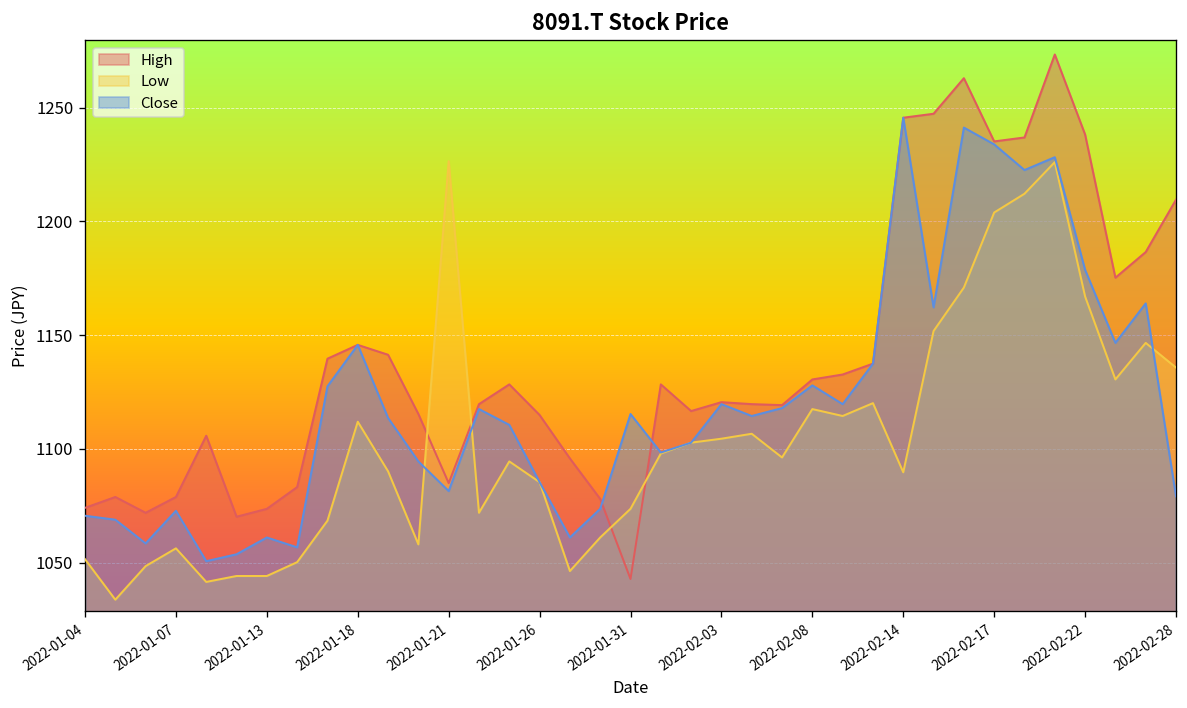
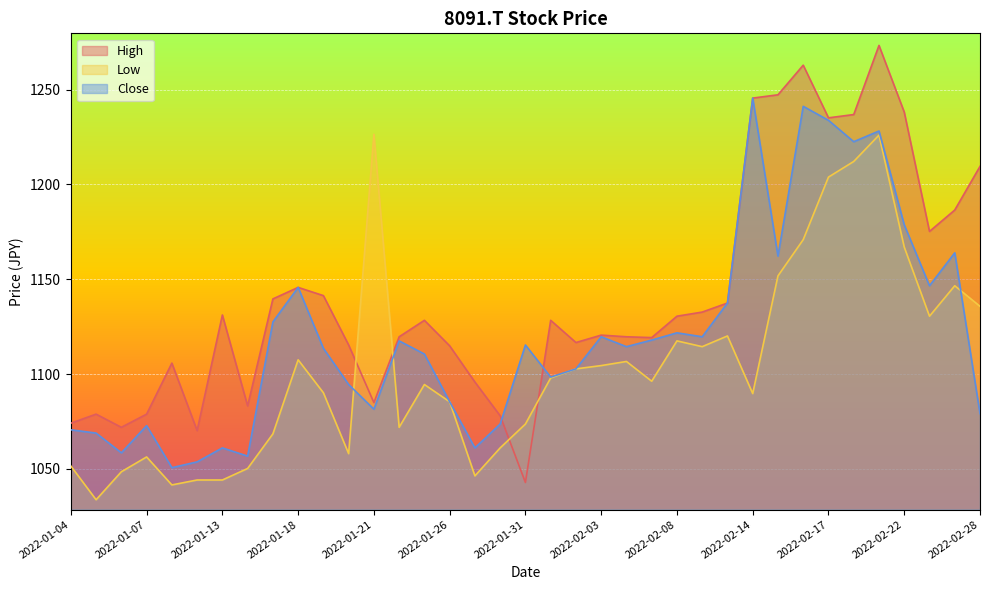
  {
    "High": {
      "2022-01-04": 1074,
      "2022-01-07": 1079,
-     "2022-01-13": 1074,
+     "2022-01-13": 1131,
      "2022-01-21": 1085,
      "2022-01-26": 1115,
      "2022-01-31": 1043,
      "2022-02-08": 1131,
      "2022-02-22": 1238,
      "2022-02-28": 1210
    },
    "Low": {
      "2022-01-04": 1052,
      "2022-01-07": 1056,
      "2022-01-13": 1044,
-     "2022-01-18": 1112,
+     "2022-01-18": 1108,
      "2022-01-21": 1226,
      "2022-01-31": 1074,
      "2022-02-03": 1105,
      "2022-02-08": 1118,
      "2022-02-14": 1090,
      "2022-02-17": 1204,
      "2022-02-22": 1167,
      "2022-02-28": 1136
    },
    "Close": {
      "2022-01-04": 1071,
      "2022-01-07": 1073,
      "2022-01-13": 1061,
      "2022-01-21": 1081,
      "2022-01-31": 1115,
-     "2022-02-08": 1128,
+     "2022-02-08": 1122,
      "2022-02-22": 1179,
      "2022-02-28": 1079
    }
  }
